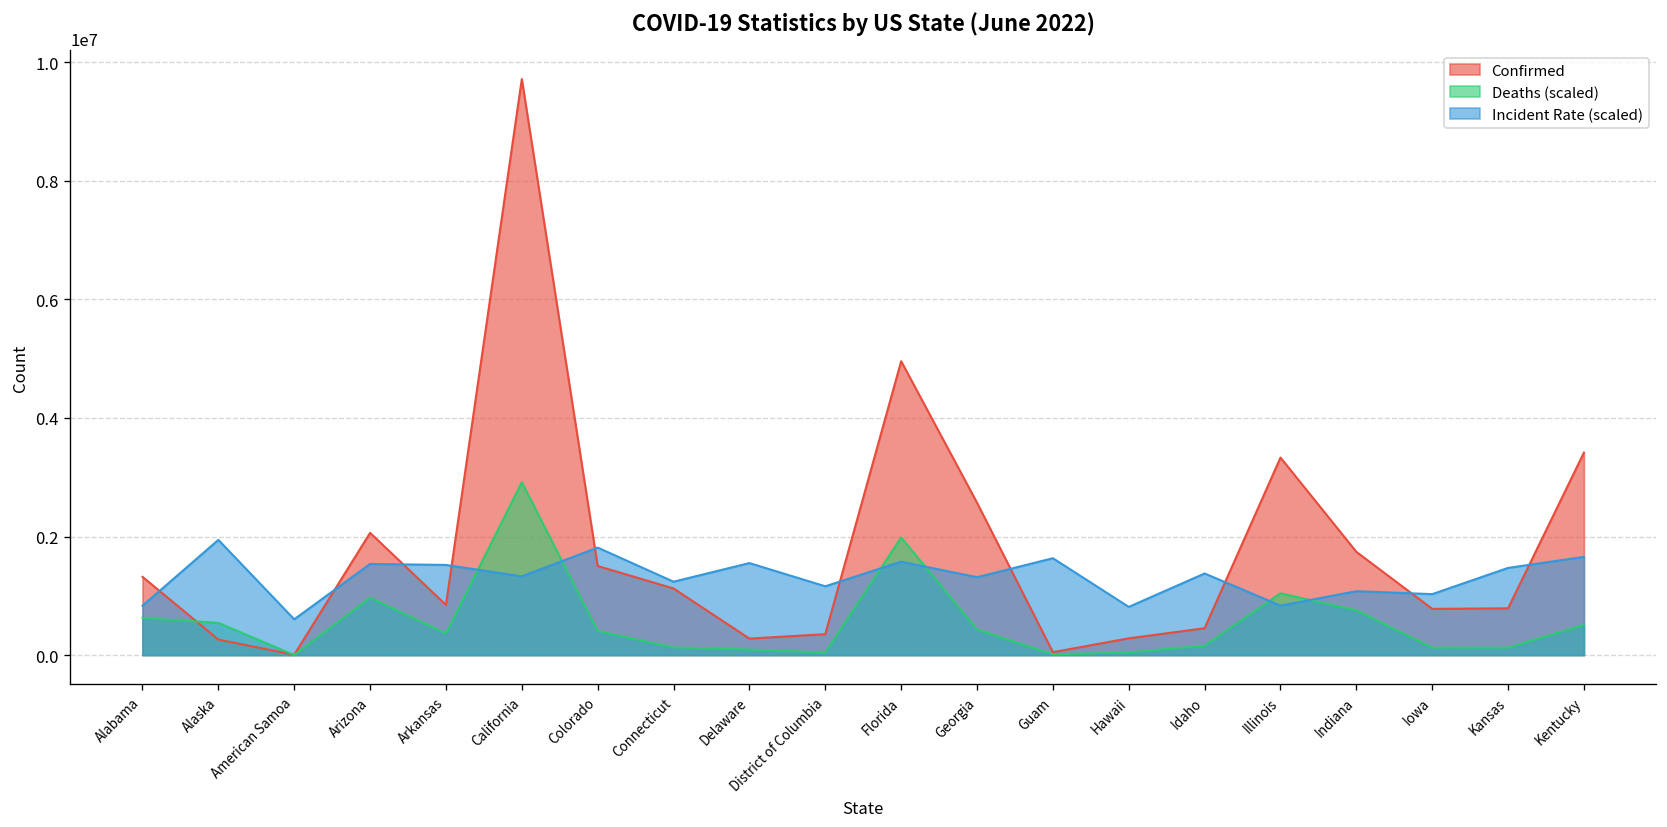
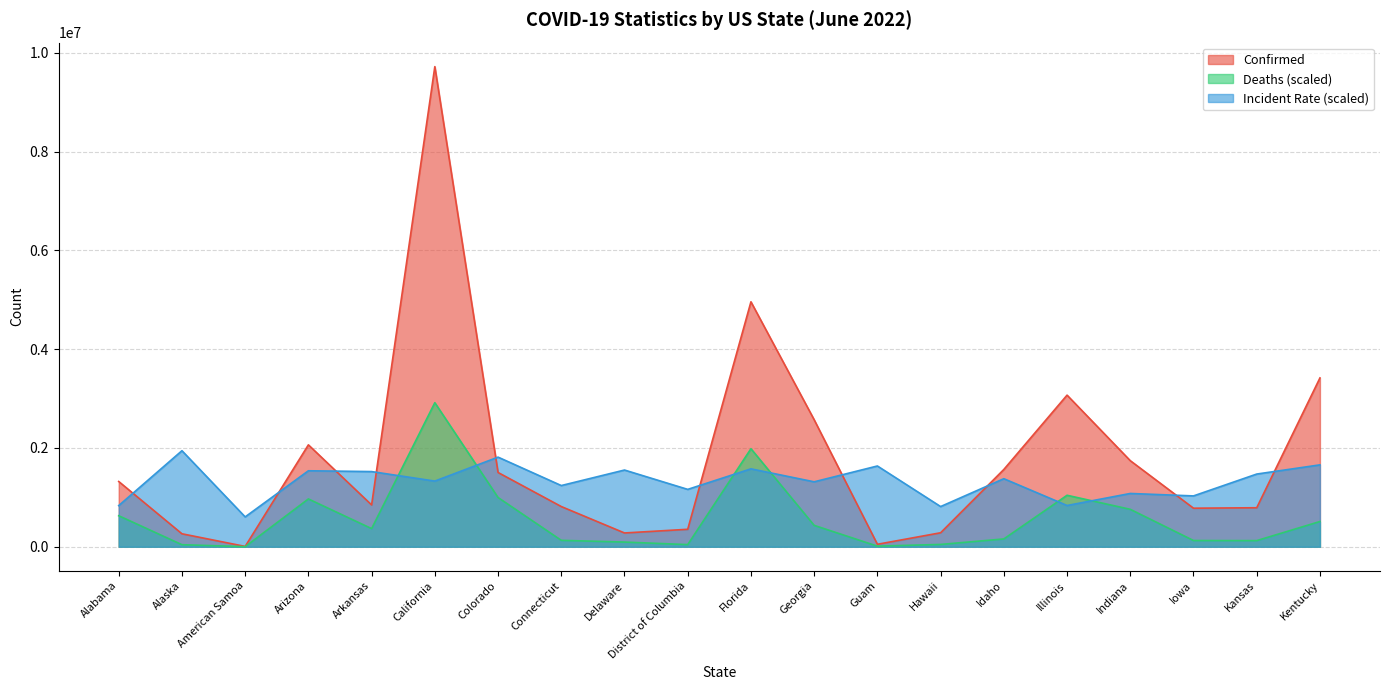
  {
    "Confirmed": {
      "Alabama": 1300000,
      "Alaska": 300000,
      "Arizona": 2100000,
      "Arkansas": 800000,
      "California": 9700000,
      "Colorado": 1500000,
-     "Connecticut": 1100000,
+     "Connecticut": 800000,
      "Delaware": 300000,
      "District of Columbia": 400000,
      "Florida": 5000000,
      "Georgia": 2600000,
      "Hawaii": 300000,
-     "Idaho": 500000,
-     "Illinois": 3300000,
+     "Idaho": 1600000,
+     "Illinois": 3100000,
      "Indiana": 1700000,
      "Iowa": 800000,
      "Kansas": 800000,
      "Kentucky": 3400000
    },
    "Deaths (scaled)": {
      "Alabama": 600000,
-     "Alaska": 500000,
+     "Alaska": 0,
      "Arizona": 1000000,
      "Arkansas": 400000,
      "California": 2900000,
-     "Colorado": 400000,
+     "Colorado": 1000000,
      "Connecticut": 100000,
      "Delaware": 100000,
      "District of Columbia": 0,
      "Florida": 2000000,
      "Georgia": 400000,
      "Hawaii": 0,
      "Idaho": 200000,
      "Illinois": 1000000,
      "Indiana": 800000,
      "Iowa": 100000,
      "Kansas": 100000,
      "Kentucky": 500000
    },
    "Incident Rate (scaled)": {
      "Alabama": 800000,
      "Alaska": 1900000,
      "American Samoa": 600000,
      "Arizona": 1500000,
      "Arkansas": 1500000,
      "California": 1300000,
      "Colorado": 1800000,
      "Connecticut": 1200000,
      "Delaware": 1600000,
      "District of Columbia": 1200000,
      "Florida": 1600000,
      "Georgia": 1300000,
      "Guam": 1600000,
      "Hawaii": 800000,
      "Idaho": 1400000,
      "Illinois": 800000,
      "Indiana": 1100000,
      "Iowa": 1000000,
      "Kansas": 1500000,
      "Kentucky": 1700000
    }
  }
